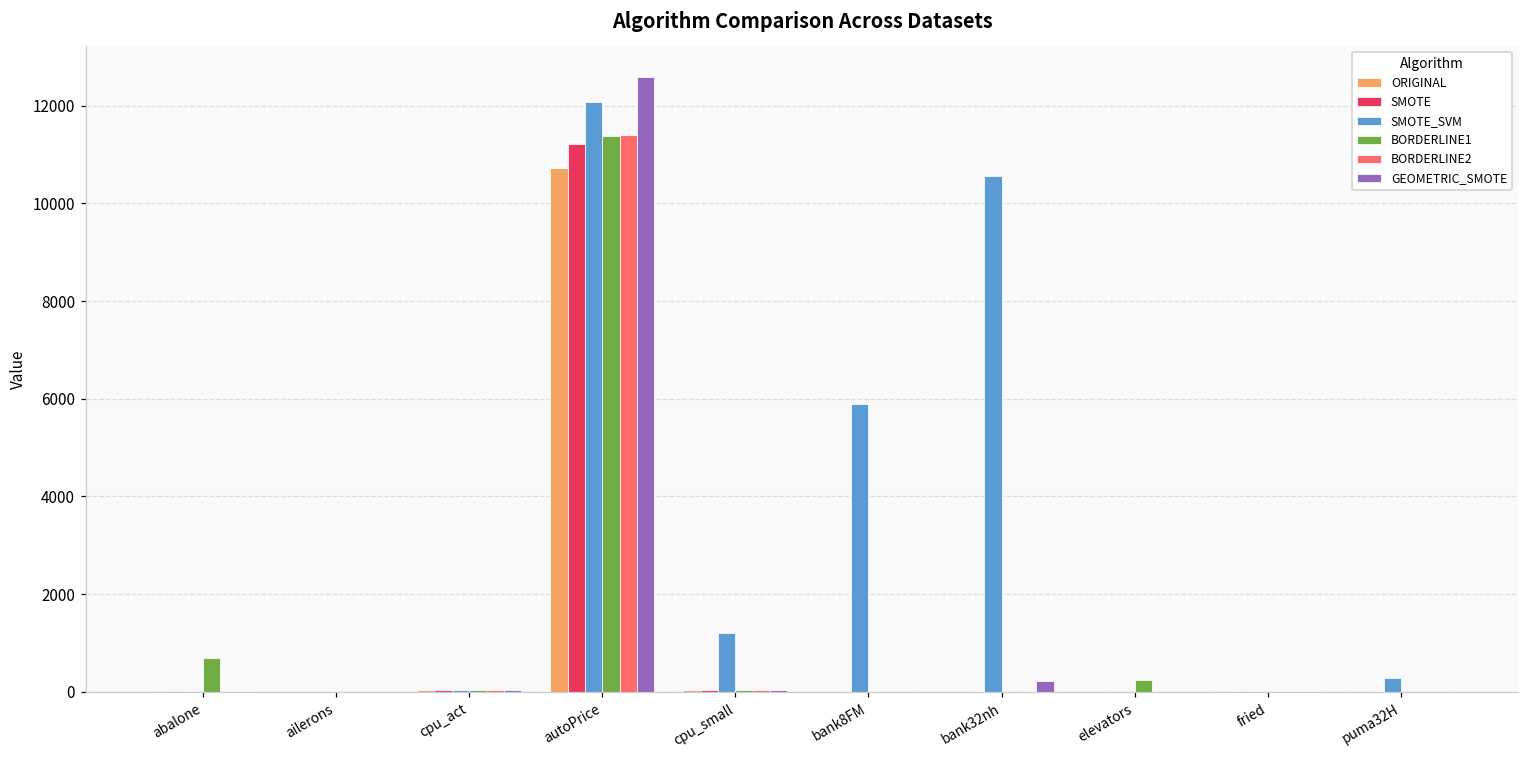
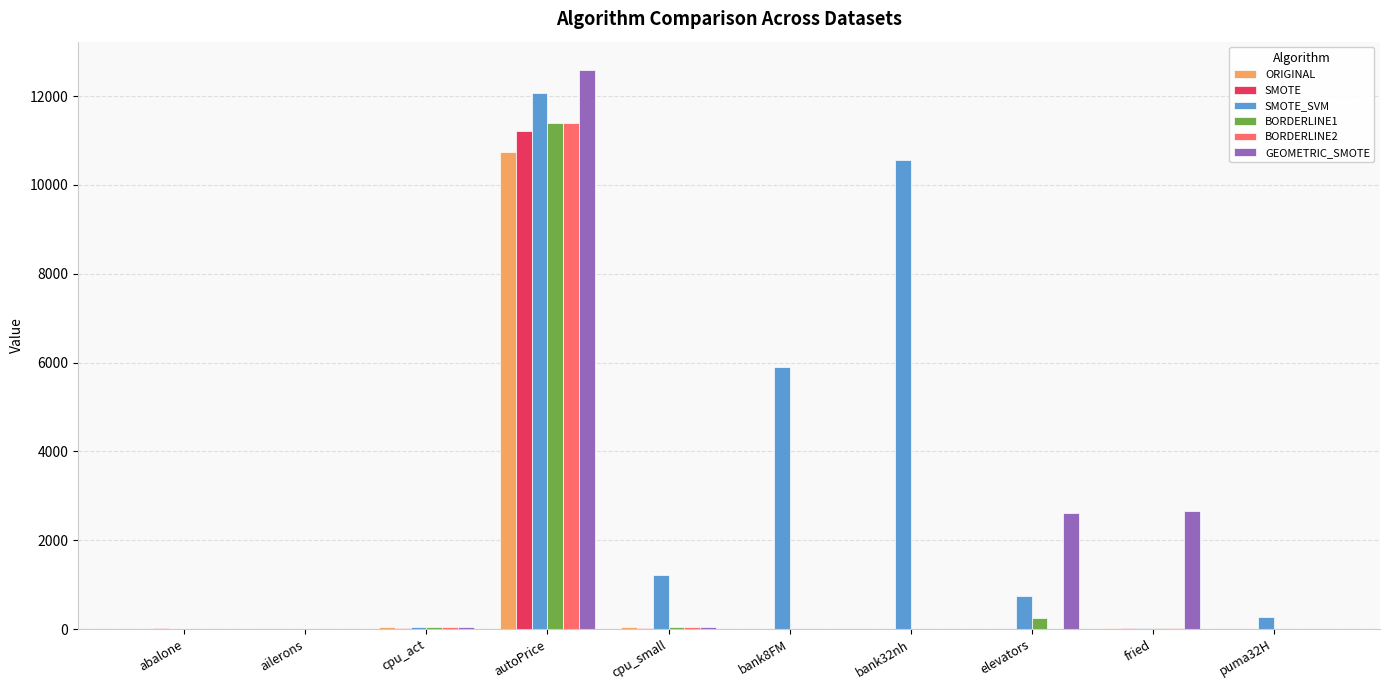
  {
    "SMOTE_SVM": {
      "autoPrice": 12100,
      "cpu_small": 1200,
      "bank8FM": 5900,
      "bank32nh": 10500,
-     "elevators": 0,
+     "elevators": 700,
      "puma32H": 300
    },
    "BORDERLINE1": {
-     "abalone": 700,
+     "abalone": 0,
      "autoPrice": 11400,
      "elevators": 200
    },
    "GEOMETRIC_SMOTE": {
      "autoPrice": 12600,
-     "bank32nh": 200,
-     "elevators": 0,
-     "fried": 0
+     "bank32nh": 0,
+     "elevators": 2600,
+     "fried": 2700
    }
  }
